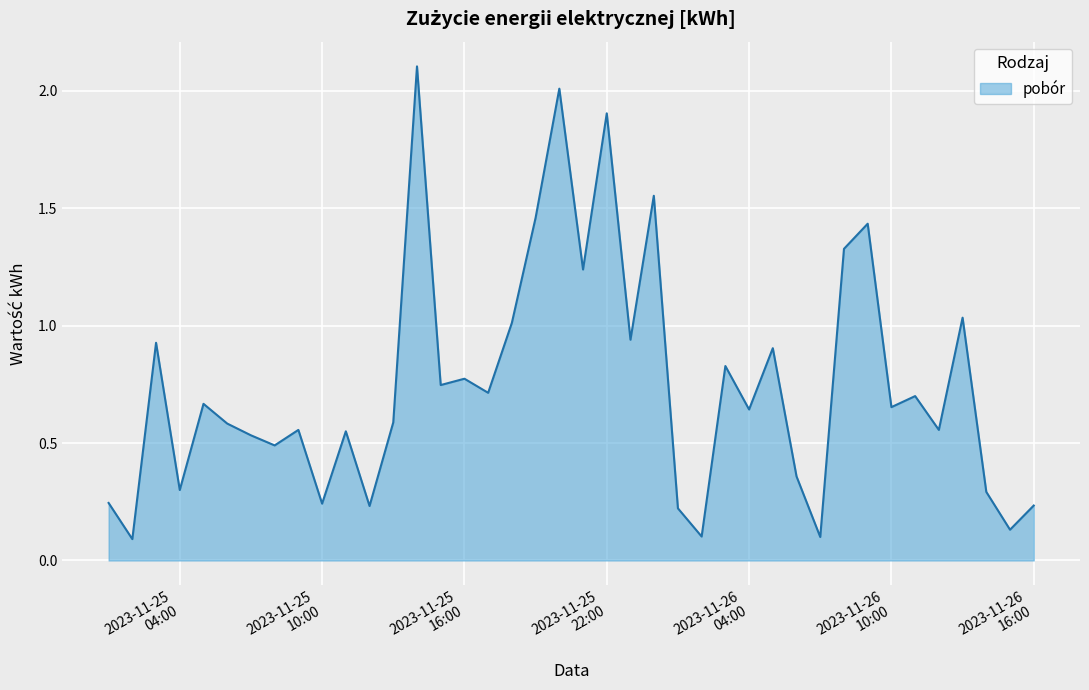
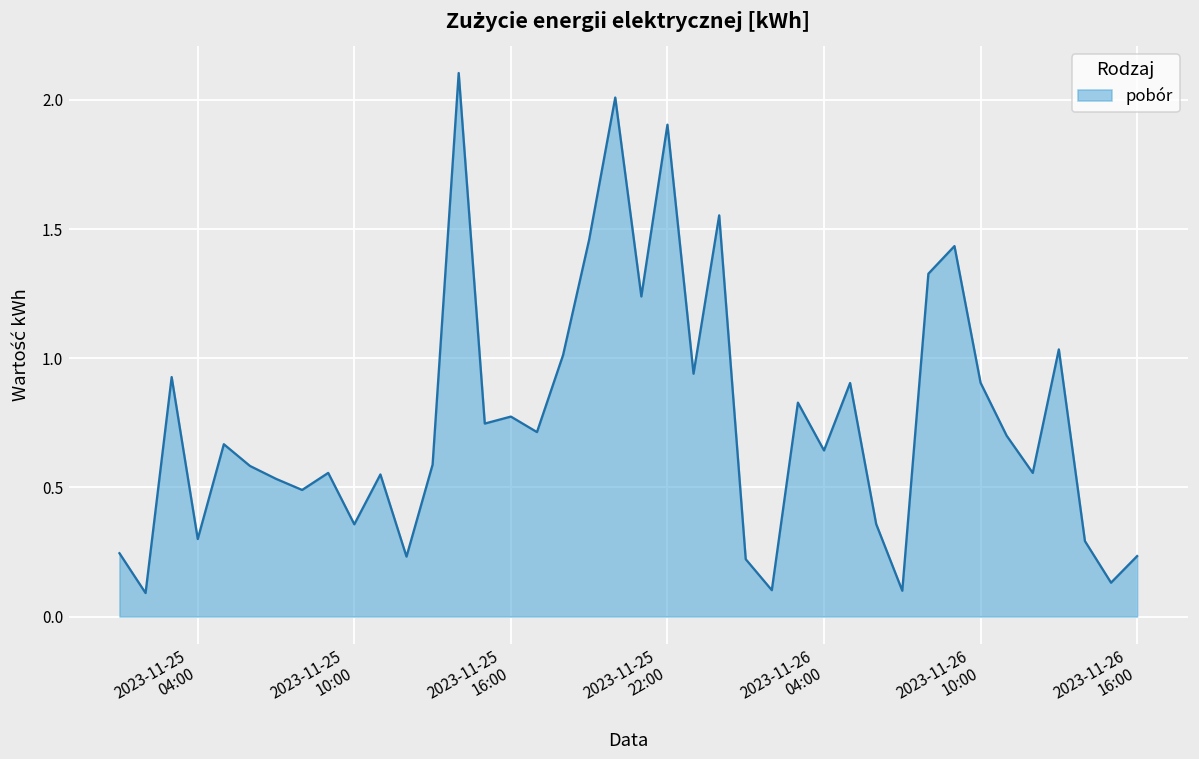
  {
    "2023-11-25 04:00": 0.30,
-   "2023-11-25 10:00": 0.24,
+   "2023-11-25 10:00": 0.36,
    "2023-11-25 16:00": 0.77,
    "2023-11-25 22:00": 1.90,
    "2023-11-26 04:00": 0.64,
-   "2023-11-26 10:00": 0.65,
+   "2023-11-26 10:00": 0.91,
    "2023-11-26 16:00": 0.23
  }
